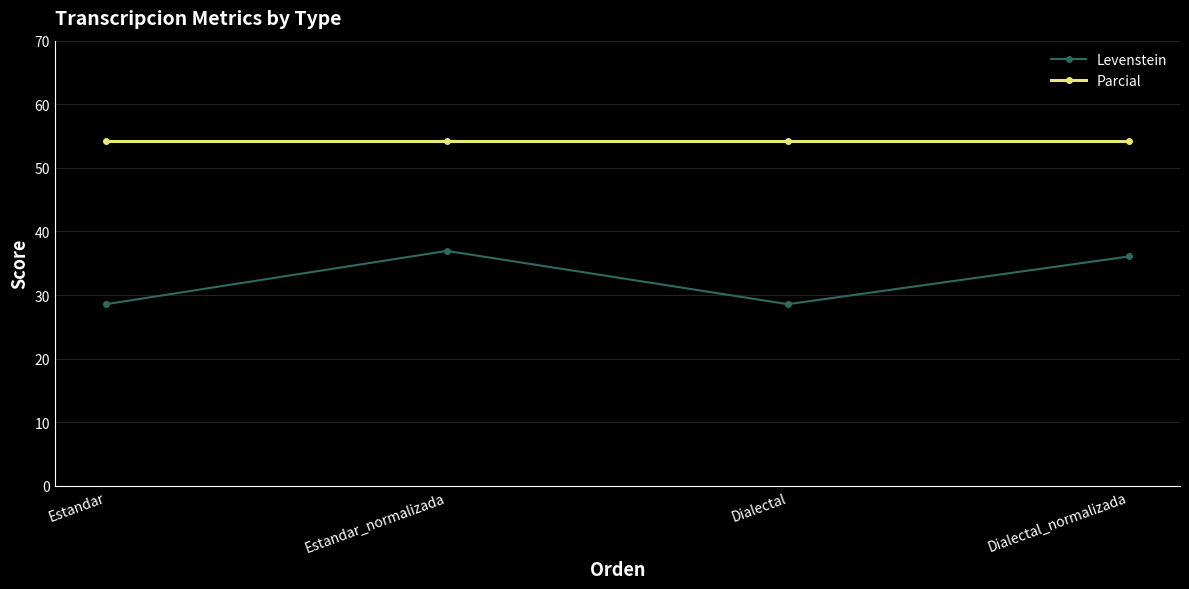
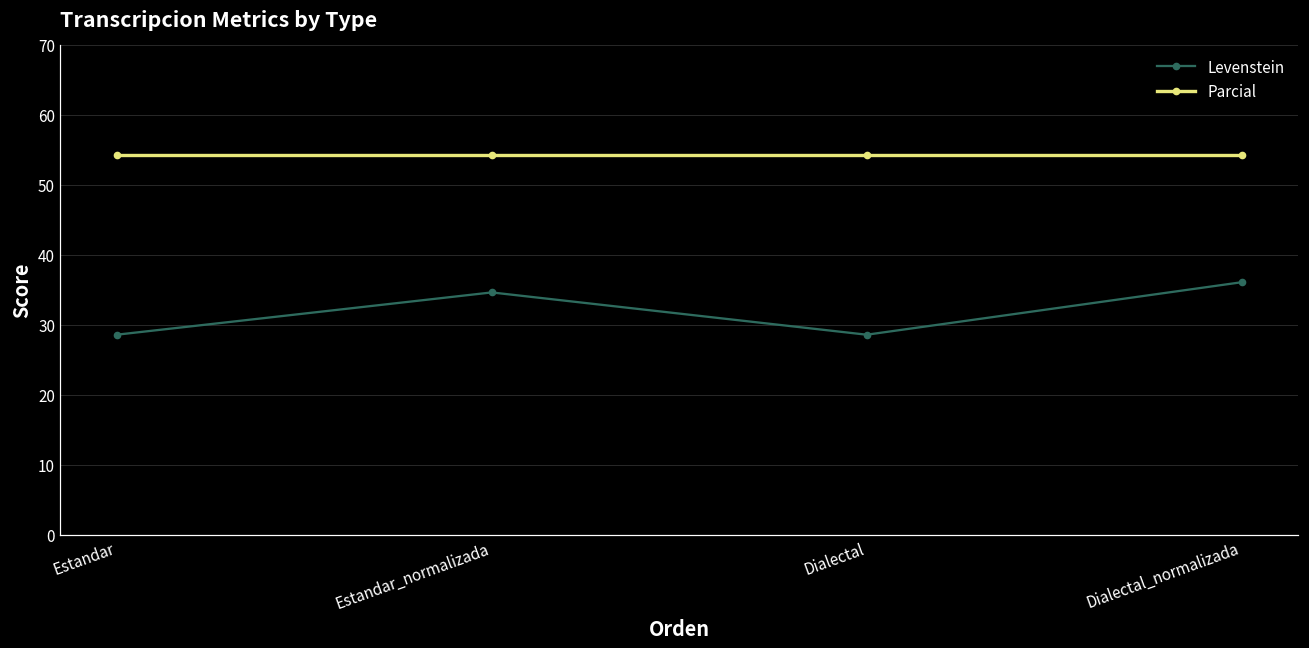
  {
    "Levenstein": {
      "Estandar": 29,
-     "Estandar_normalizada": 37,
+     "Estandar_normalizada": 35,
      "Dialectal": 29,
      "Dialectal_normalizada": 36
    },
    "Parcial": {
      "Estandar": 54,
      "Estandar_normalizada": 54,
      "Dialectal": 54,
      "Dialectal_normalizada": 54
    }
  }
